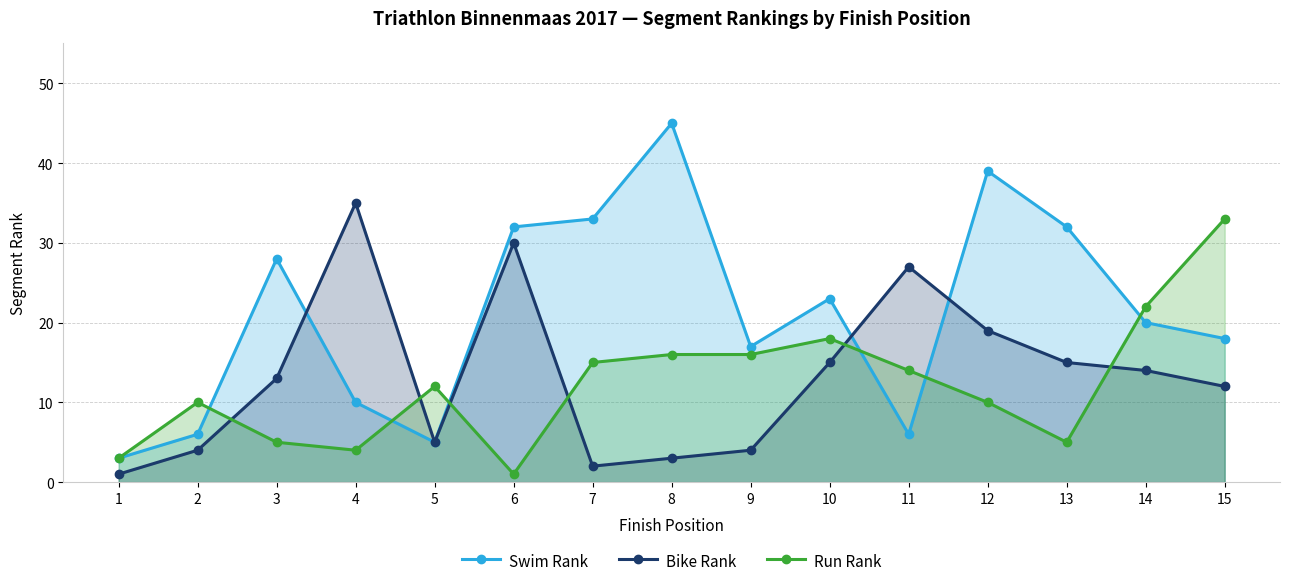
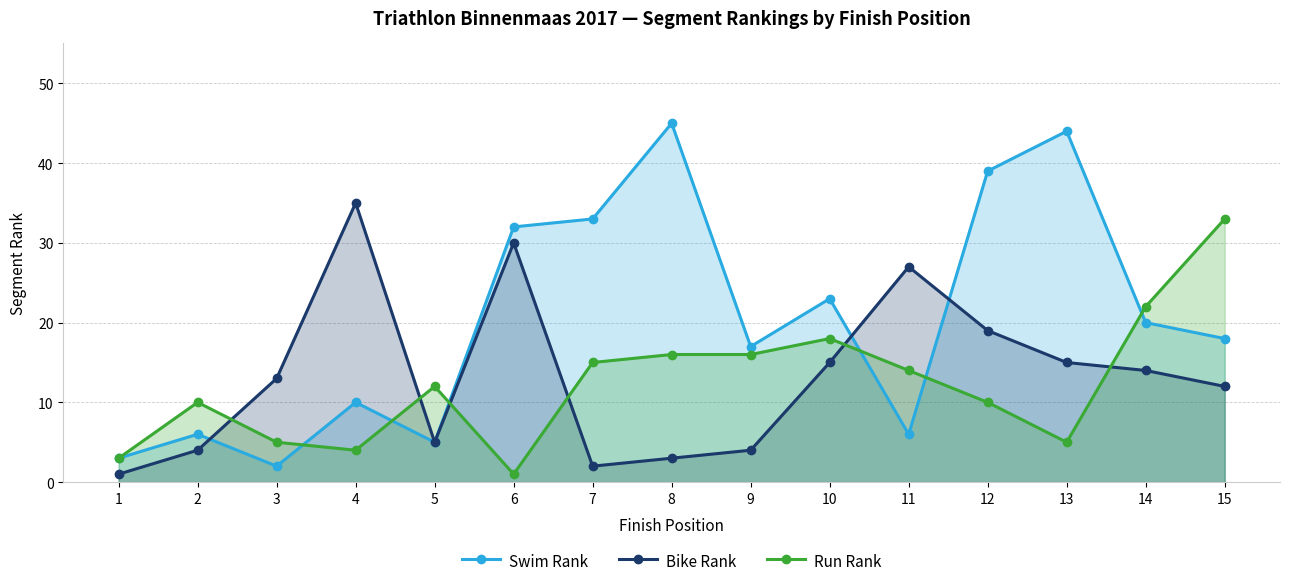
  {
    "Swim Rank": {
      "2": 6,
-     "3": 28,
+     "3": 2,
      "4": 10,
      "6": 32,
      "7": 33,
      "8": 45,
      "9": 17,
      "10": 23,
      "11": 6,
      "12": 39,
-     "13": 32,
+     "13": 44,
      "14": 20,
      "15": 18
    },
    "Bike Rank": {
      "1": 1,
      "2": 4,
      "3": 13,
      "4": 35,
      "6": 30,
      "7": 2,
      "8": 3,
      "9": 4,
      "10": 15,
      "11": 27,
      "12": 19,
      "13": 15,
      "14": 14,
      "15": 12
    },
    "Run Rank": {
      "2": 10,
      "3": 5,
      "4": 4,
      "5": 12,
      "6": 1,
      "7": 15,
      "8": 16,
      "9": 16,
      "10": 18,
      "11": 14,
      "12": 10,
      "13": 5,
      "14": 22,
      "15": 33
    }
  }
